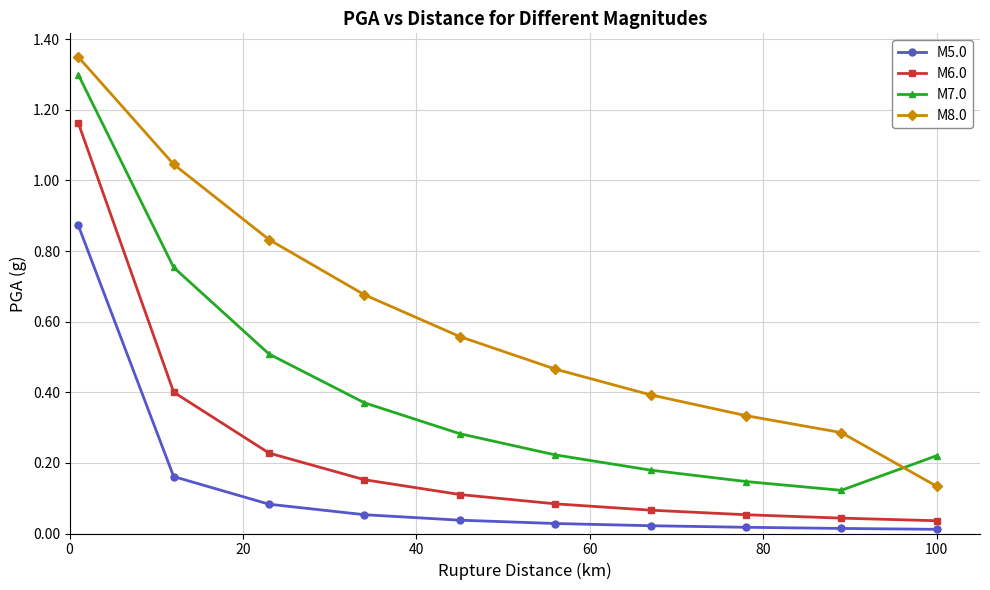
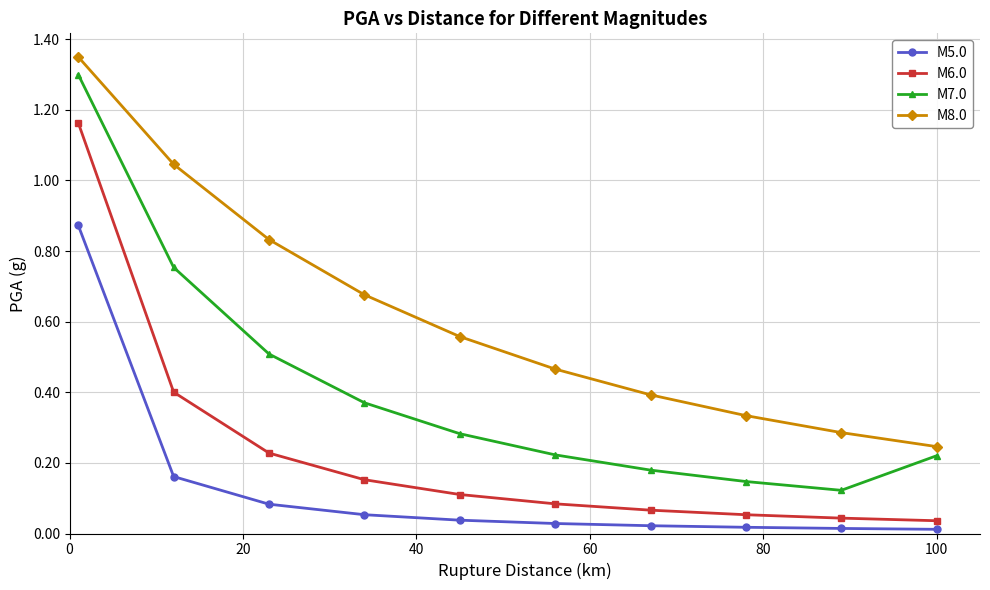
  {
    "M5.0": {
      "100": 0.01
    },
    "M6.0": {
      "100": 0.04
    },
    "M7.0": {
      "100": 0.22
    },
    "M8.0": {
-     "100": 0.13
+     "100": 0.25
    }
  }
